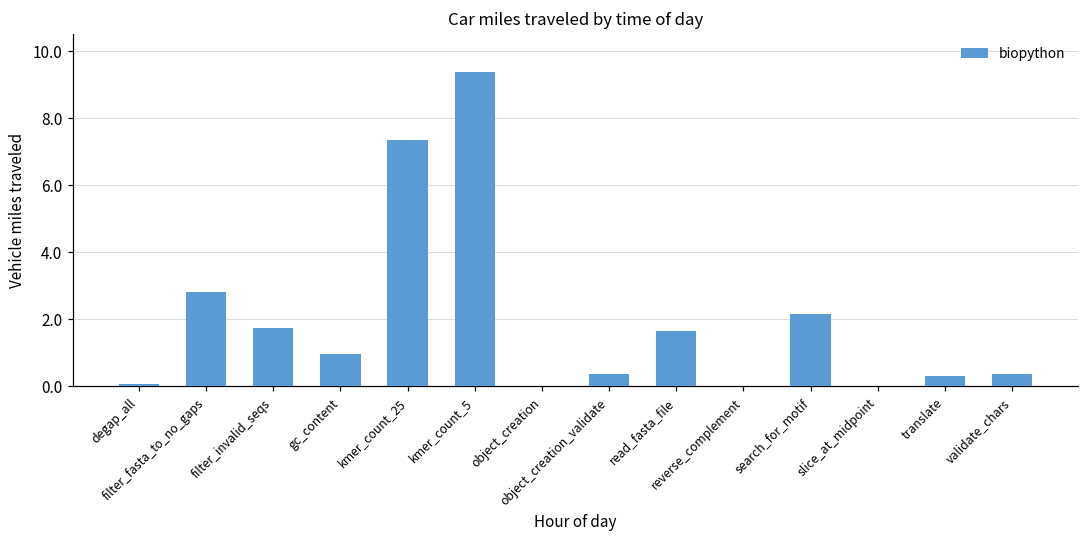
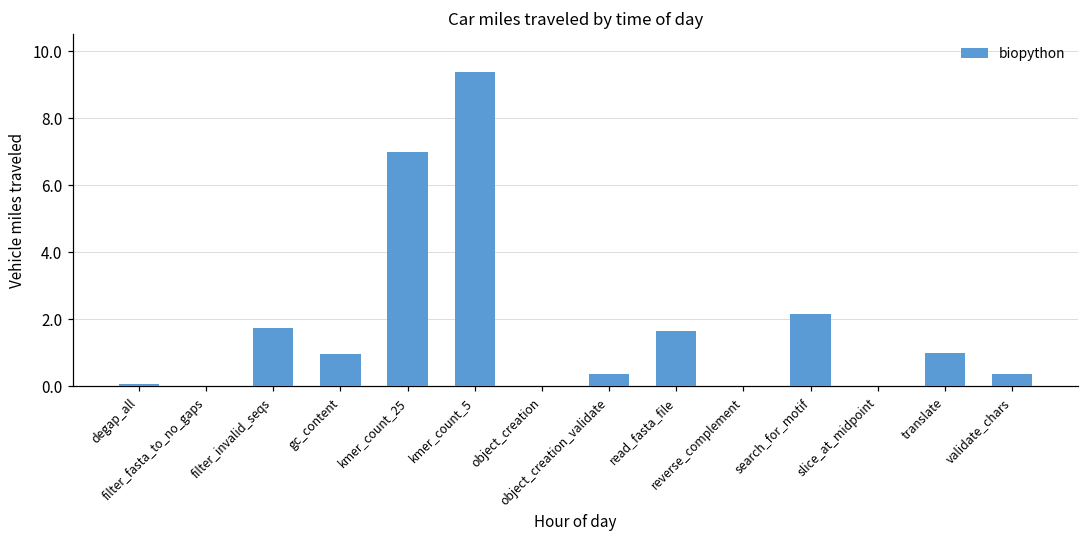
  {
-   "filter_fasta_to_no_gaps": 2.8,
+   "filter_fasta_to_no_gaps": 0.0,
    "filter_invalid_seqs": 1.7,
    "gc_content": 1.0,
-   "kmer_count_25": 7.4,
+   "kmer_count_25": 7.0,
    "kmer_count_5": 9.4,
    "object_creation_validate": 0.4,
    "read_fasta_file": 1.6,
    "search_for_motif": 2.1,
-   "translate": 0.3,
+   "translate": 1.0,
    "validate_chars": 0.4
  }
